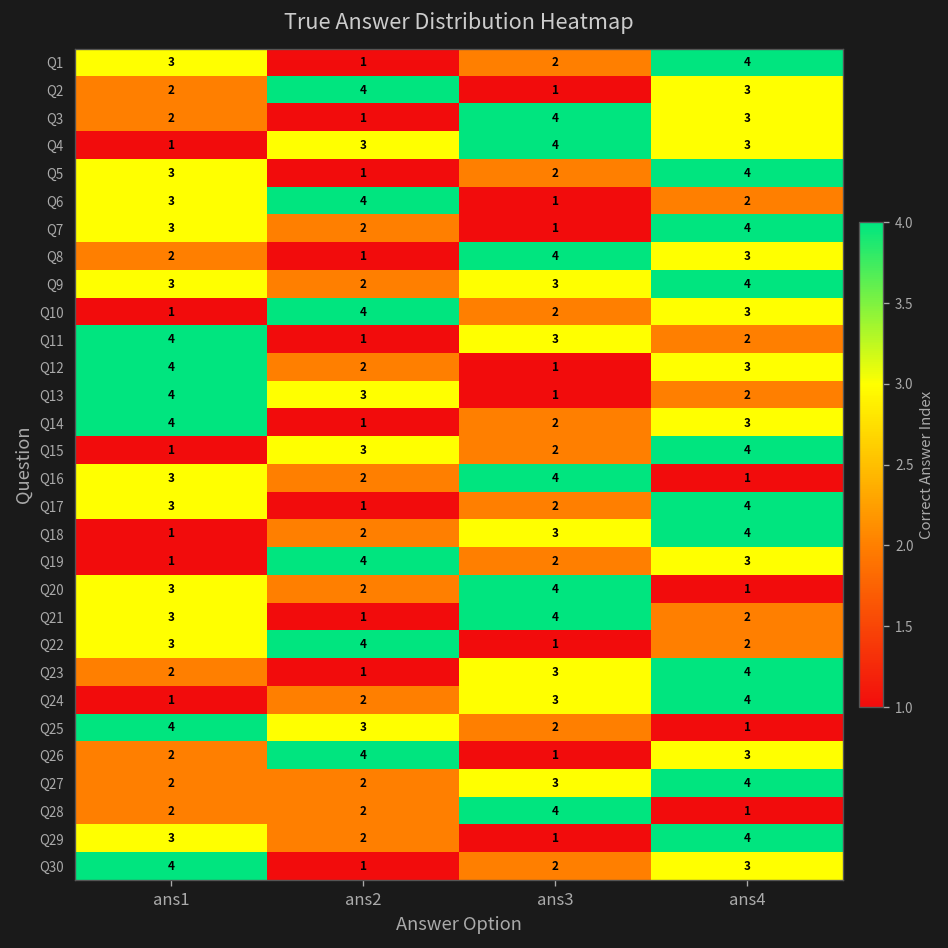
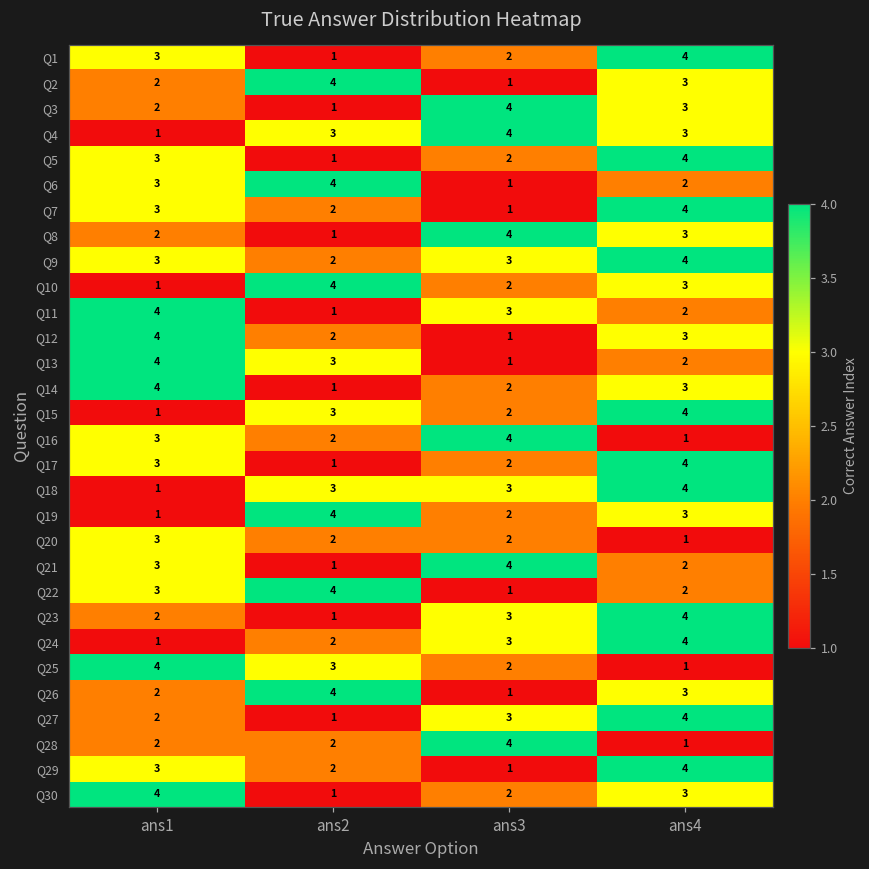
  {
    "Q1": {
      "ans1": 3,
      "ans2": 1,
      "ans3": 2,
      "ans4": 4
    },
    "Q2": {
      "ans1": 2,
      "ans2": 4,
      "ans3": 1,
      "ans4": 3
    },
    "Q3": {
      "ans1": 2,
      "ans2": 1,
      "ans3": 4,
      "ans4": 3
    },
    "Q4": {
      "ans1": 1,
      "ans2": 3,
      "ans3": 4,
      "ans4": 3
    },
    "Q5": {
      "ans1": 3,
      "ans2": 1,
      "ans3": 2,
      "ans4": 4
    },
    "Q6": {
      "ans1": 3,
      "ans2": 4,
      "ans3": 1,
      "ans4": 2
    },
    "Q7": {
      "ans1": 3,
      "ans2": 2,
      "ans3": 1,
      "ans4": 4
    },
    "Q8": {
      "ans1": 2,
      "ans2": 1,
      "ans3": 4,
      "ans4": 3
    },
    "Q9": {
      "ans1": 3,
      "ans2": 2,
      "ans3": 3,
      "ans4": 4
    },
    "Q10": {
      "ans1": 1,
      "ans2": 4,
      "ans3": 2,
      "ans4": 3
    },
    "Q11": {
      "ans1": 4,
      "ans2": 1,
      "ans3": 3,
      "ans4": 2
    },
    "Q12": {
      "ans1": 4,
      "ans2": 2,
      "ans3": 1,
      "ans4": 3
    },
    "Q13": {
      "ans1": 4,
      "ans2": 3,
      "ans3": 1,
      "ans4": 2
    },
    "Q14": {
      "ans1": 4,
      "ans2": 1,
      "ans3": 2,
      "ans4": 3
    },
    "Q15": {
      "ans1": 1,
      "ans2": 3,
      "ans3": 2,
      "ans4": 4
    },
    "Q16": {
      "ans1": 3,
      "ans2": 2,
      "ans3": 4,
      "ans4": 1
    },
    "Q17": {
      "ans1": 3,
      "ans2": 1,
      "ans3": 2,
      "ans4": 4
    },
    "Q18": {
      "ans1": 1,
-     "ans2": 2,
+     "ans2": 3,
      "ans3": 3,
      "ans4": 4
    },
    "Q19": {
      "ans1": 1,
      "ans2": 4,
      "ans3": 2,
      "ans4": 3
    },
    "Q20": {
      "ans1": 3,
      "ans2": 2,
-     "ans3": 4,
+     "ans3": 2,
      "ans4": 1
    },
    "Q21": {
      "ans1": 3,
      "ans2": 1,
      "ans3": 4,
      "ans4": 2
    },
    "Q22": {
      "ans1": 3,
      "ans2": 4,
      "ans3": 1,
      "ans4": 2
    },
    "Q23": {
      "ans1": 2,
      "ans2": 1,
      "ans3": 3,
      "ans4": 4
    },
    "Q24": {
      "ans1": 1,
      "ans2": 2,
      "ans3": 3,
      "ans4": 4
    },
    "Q25": {
      "ans1": 4,
      "ans2": 3,
      "ans3": 2,
      "ans4": 1
    },
    "Q26": {
      "ans1": 2,
      "ans2": 4,
      "ans3": 1,
      "ans4": 3
    },
    "Q27": {
      "ans1": 2,
-     "ans2": 2,
+     "ans2": 1,
      "ans3": 3,
      "ans4": 4
    },
    "Q28": {
      "ans1": 2,
      "ans2": 2,
      "ans3": 4,
      "ans4": 1
    },
    "Q29": {
      "ans1": 3,
      "ans2": 2,
      "ans3": 1,
      "ans4": 4
    },
    "Q30": {
      "ans1": 4,
      "ans2": 1,
      "ans3": 2,
      "ans4": 3
    }
  }
